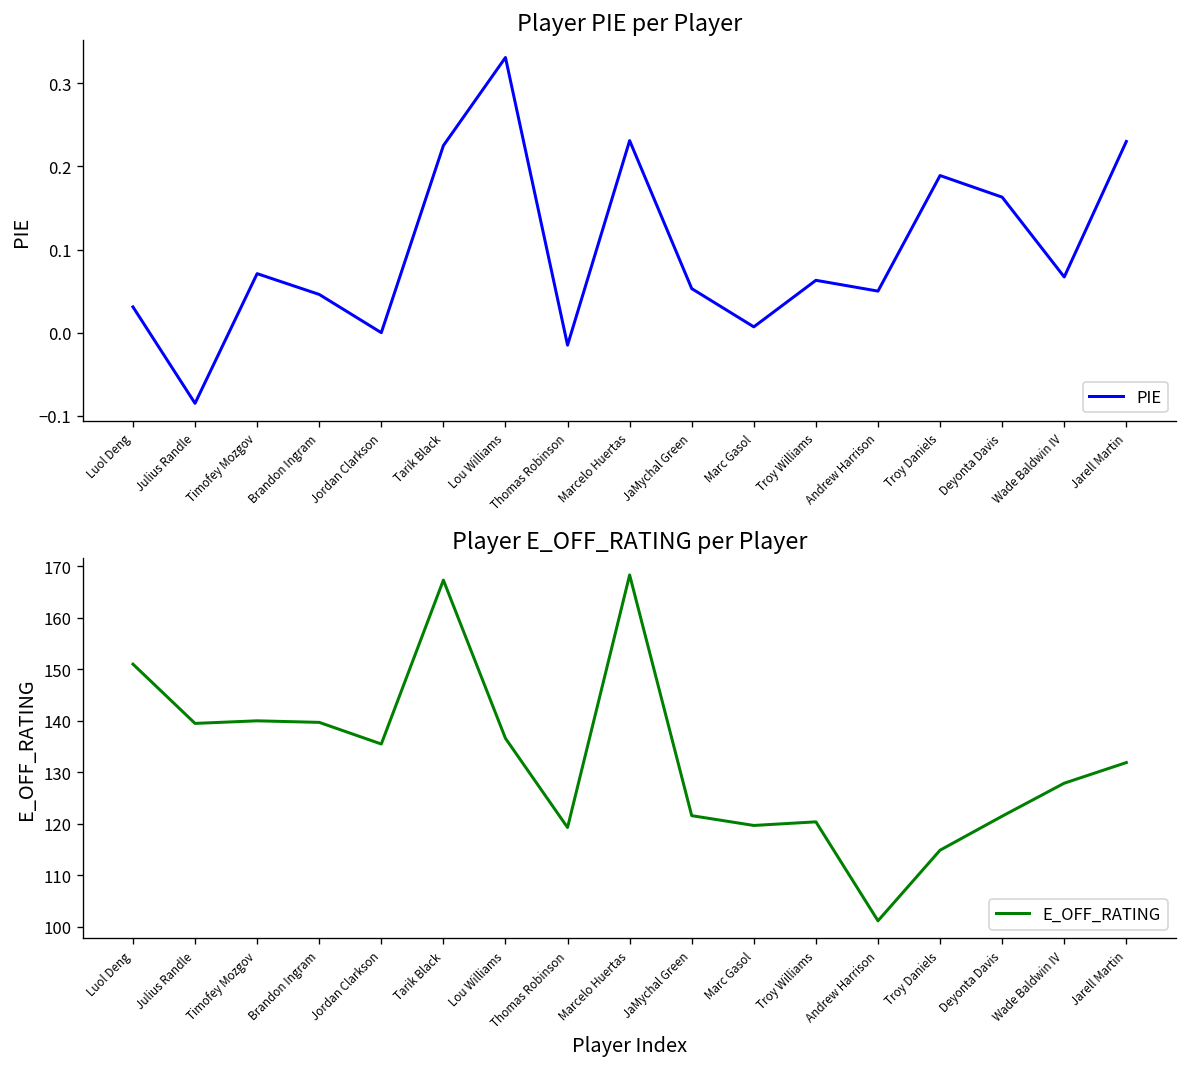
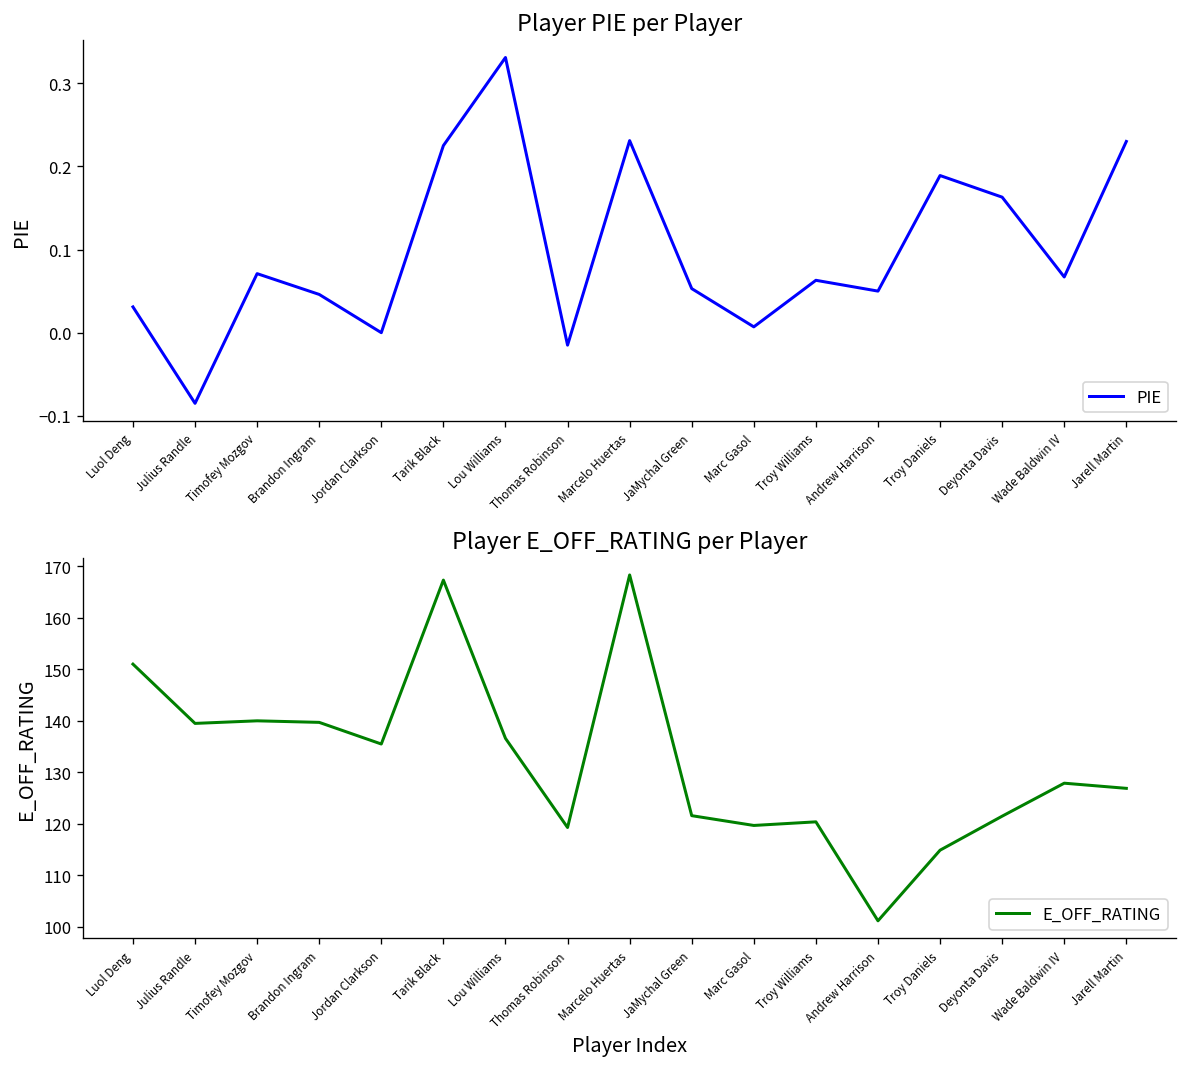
  {
    "Player PIE per Player": {
      "Luol Deng": 0.03,
      "Julius Randle": -0.09,
      "Timofey Mozgov": 0.07,
      "Brandon Ingram": 0.05,
      "Jordan Clarkson": 0.00,
      "Tarik Black": 0.23,
      "Lou Williams": 0.33,
      "Thomas Robinson": -0.02,
      "Marcelo Huertas": 0.23,
      "JaMychal Green": 0.05,
      "Marc Gasol": 0.01,
      "Troy Williams": 0.06,
      "Andrew Harrison": 0.05,
      "Troy Daniels": 0.19,
      "Deyonta Davis": 0.16,
      "Wade Baldwin IV": 0.07,
      "Jarell Martin": 0.23
    },
    "Player E_OFF_RATING per Player": {
      "Luol Deng": 151,
      "Julius Randle": 140,
      "Timofey Mozgov": 140,
      "Brandon Ingram": 140,
      "Jordan Clarkson": 136,
      "Tarik Black": 167,
      "Lou Williams": 137,
      "Thomas Robinson": 119,
      "Marcelo Huertas": 168,
      "JaMychal Green": 122,
      "Marc Gasol": 120,
      "Troy Williams": 120,
      "Andrew Harrison": 101,
      "Troy Daniels": 115,
      "Deyonta Davis": 122,
      "Wade Baldwin IV": 128,
-     "Jarell Martin": 132
+     "Jarell Martin": 127
    }
  }
